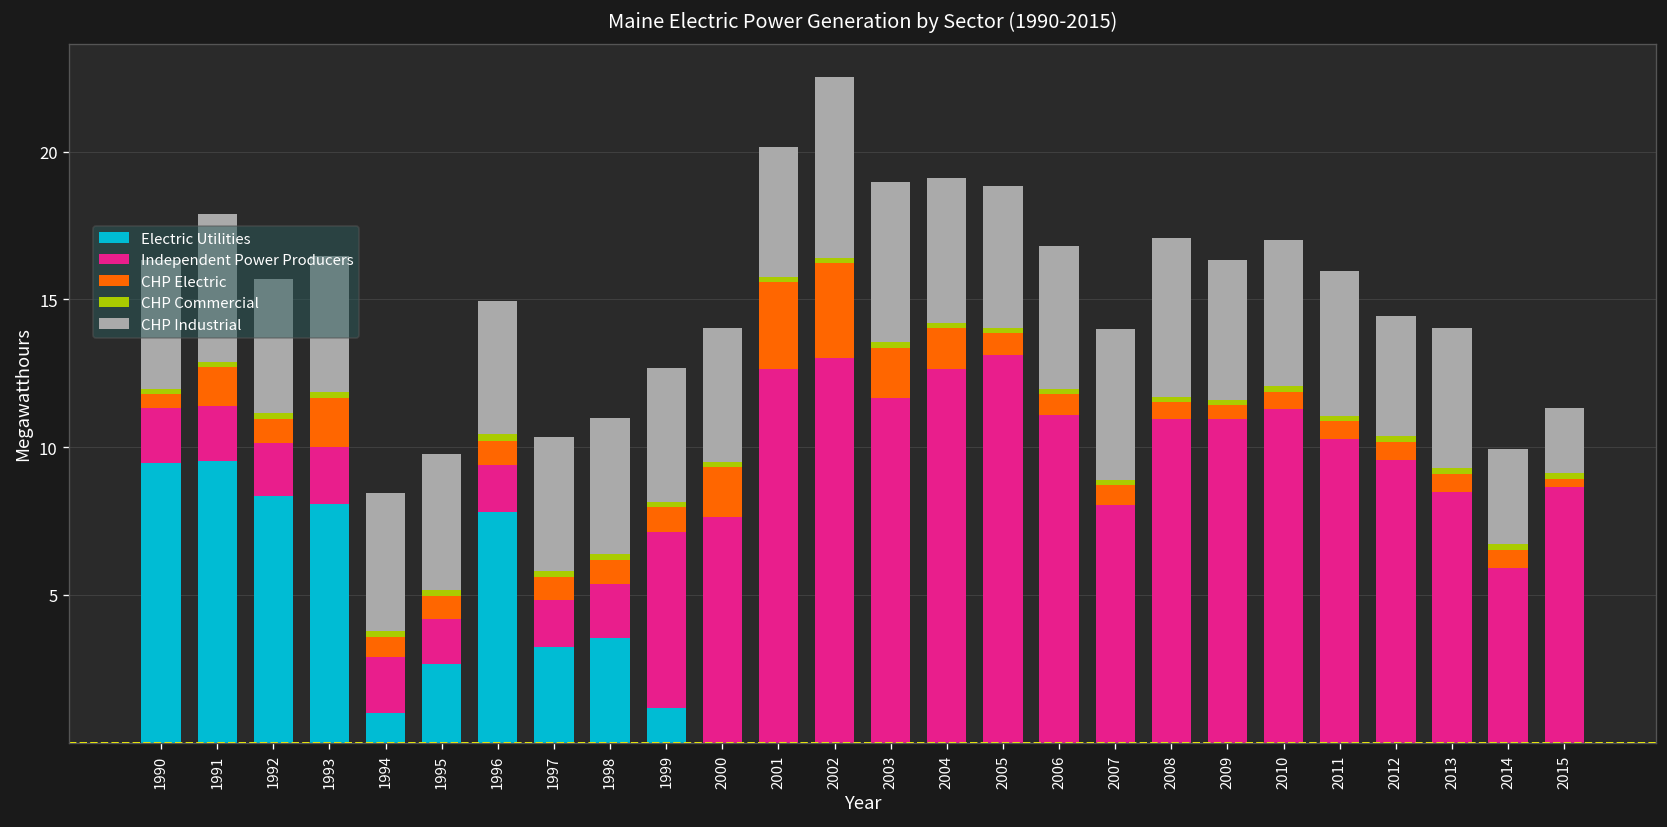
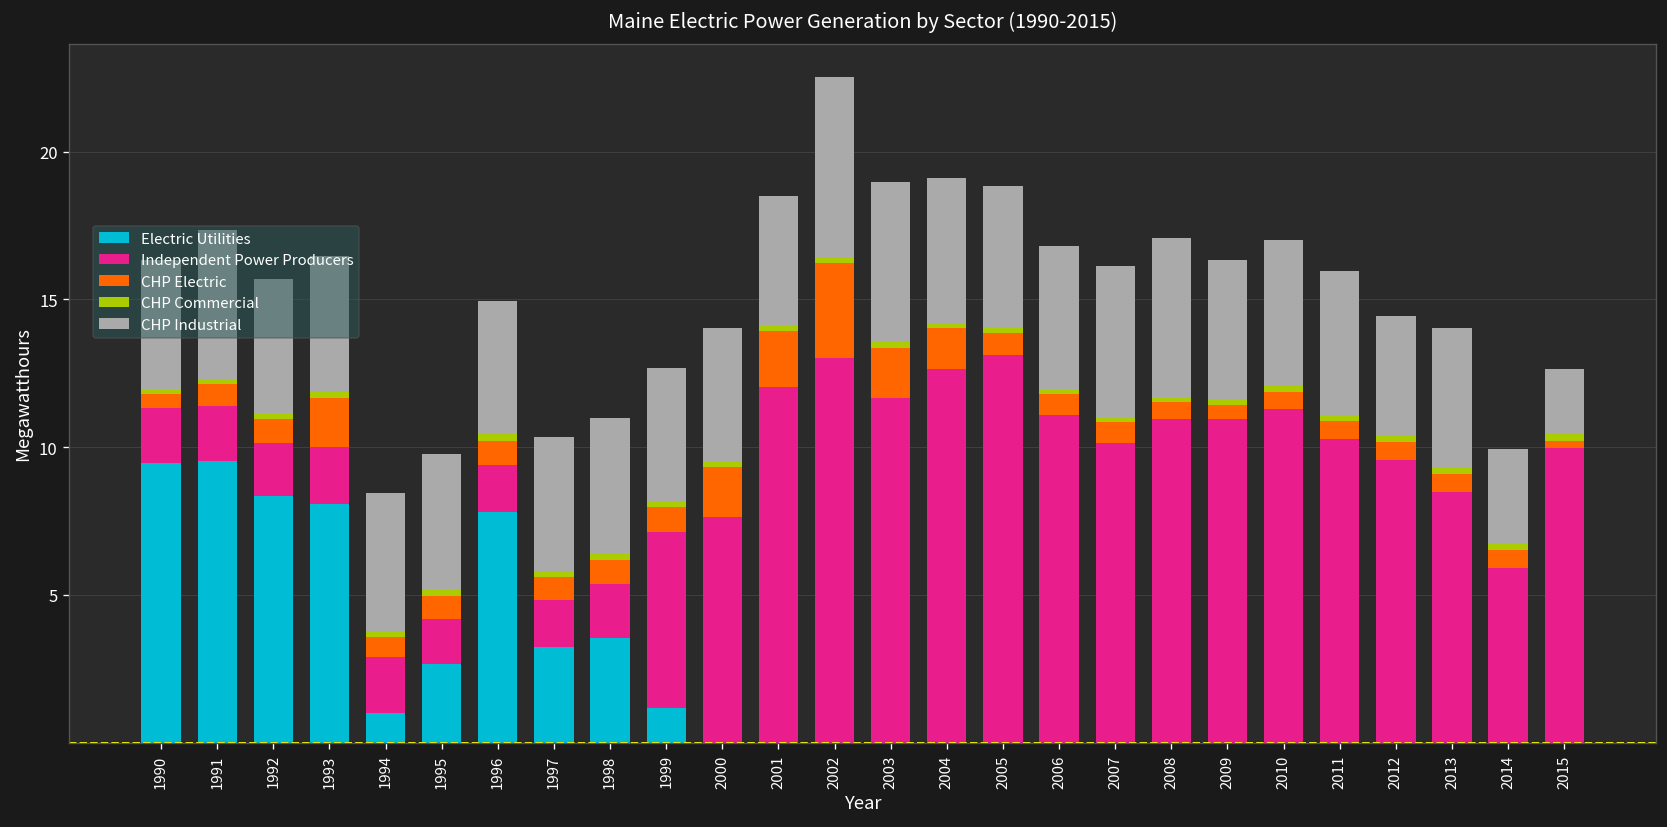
  {
    "Electric Utilities": {
      "1990": 9.5,
      "1991": 9.5,
      "1992": 8.3,
      "1993": 8.1,
      "1994": 1.0,
      "1995": 2.7,
      "1996": 7.8,
      "1997": 3.2,
      "1998": 3.5,
      "1999": 1.2,
      "2001": 0.0
    },
    "Independent Power Producers": {
      "1990": 1.9,
      "1991": 1.9,
      "1992": 1.8,
      "1993": 1.9,
      "1994": 1.9,
      "1995": 1.5,
      "1996": 1.6,
      "1997": 1.6,
      "1998": 1.8,
      "1999": 5.9,
      "2000": 7.6,
-     "2001": 12.7,
+     "2001": 12.1,
      "2002": 13.0,
      "2003": 11.7,
      "2004": 12.6,
      "2005": 13.1,
      "2006": 11.1,
-     "2007": 8.0,
+     "2007": 10.2,
      "2008": 10.9,
      "2009": 10.9,
      "2010": 11.3,
      "2011": 10.3,
      "2012": 9.6,
      "2013": 8.5,
      "2014": 5.9,
-     "2015": 8.7
+     "2015": 10.0
    },
    "CHP Electric": {
      "1990": 0.5,
-     "1991": 1.3,
+     "1991": 0.8,
      "1992": 0.8,
      "1993": 1.7,
      "1994": 0.7,
      "1995": 0.8,
      "1996": 0.8,
      "1997": 0.8,
      "1998": 0.8,
      "1999": 0.8,
      "2000": 1.7,
-     "2001": 2.9,
+     "2001": 1.9,
      "2002": 3.2,
      "2003": 1.7,
      "2004": 1.4,
      "2005": 0.7,
      "2006": 0.7,
      "2007": 0.7,
      "2008": 0.6,
      "2009": 0.5,
      "2010": 0.6,
      "2011": 0.6,
      "2012": 0.6,
      "2013": 0.6,
      "2014": 0.6,
      "2015": 0.3
    },
    "CHP Commercial": {
      "1990": 0.2,
      "1991": 0.2,
      "1992": 0.2,
      "1993": 0.2,
      "1994": 0.2,
      "1995": 0.2,
      "1996": 0.2,
      "1997": 0.2,
      "1998": 0.2,
      "1999": 0.2,
      "2000": 0.2,
      "2001": 0.2,
      "2002": 0.2,
      "2003": 0.2,
      "2004": 0.2,
      "2005": 0.2,
      "2006": 0.2,
      "2007": 0.2,
      "2008": 0.2,
      "2009": 0.2,
      "2010": 0.2,
      "2011": 0.2,
      "2012": 0.2,
      "2013": 0.2,
      "2014": 0.2,
      "2015": 0.2
    },
    "CHP Industrial": {
      "1994": 4.7,
      "1995": 4.6,
      "1996": 4.5,
      "1997": 4.5,
      "1998": 4.6,
      "1999": 4.5,
      "2000": 4.5,
      "2001": 4.4,
      "2002": 6.1,
      "2003": 5.4,
      "2004": 4.9,
      "2005": 4.8,
      "2006": 4.9,
      "2007": 5.1,
      "2008": 5.4,
      "2009": 4.7,
      "2010": 5.0,
      "2011": 4.9,
      "2012": 4.0,
      "2013": 4.7,
      "2014": 3.2,
      "2015": 2.2
    }
  }
